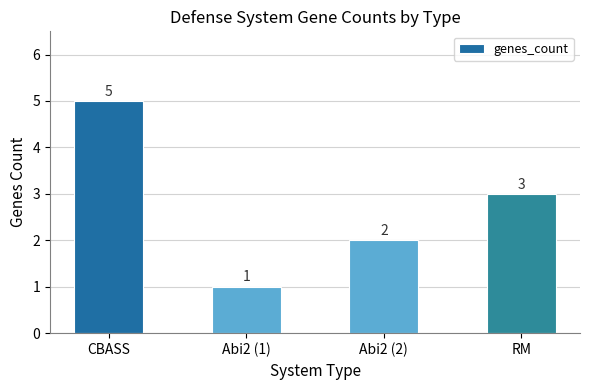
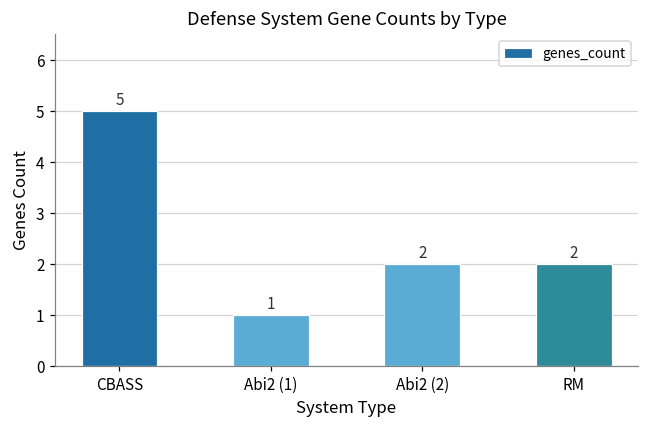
  {
    "CBASS": 5,
    "Abi2 (1)": 1,
    "Abi2 (2)": 2,
-   "RM": 3
+   "RM": 2
  }
